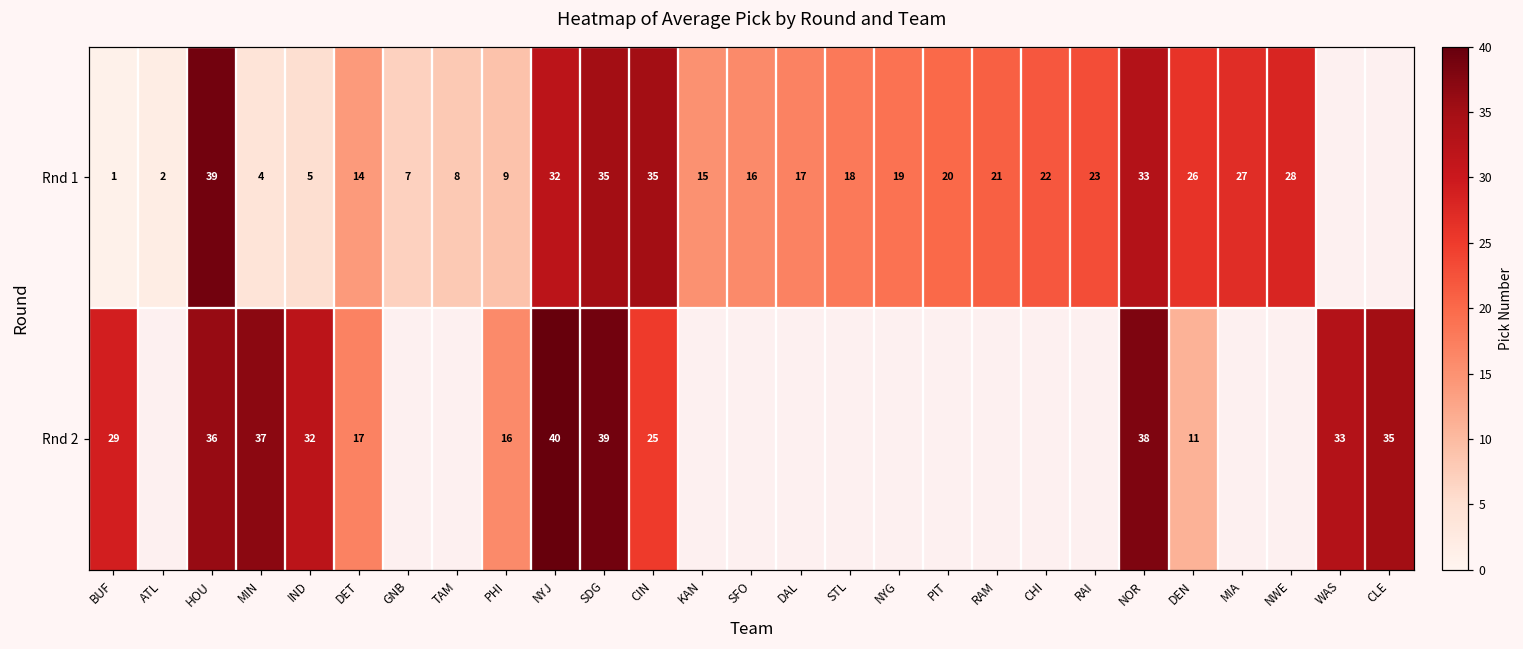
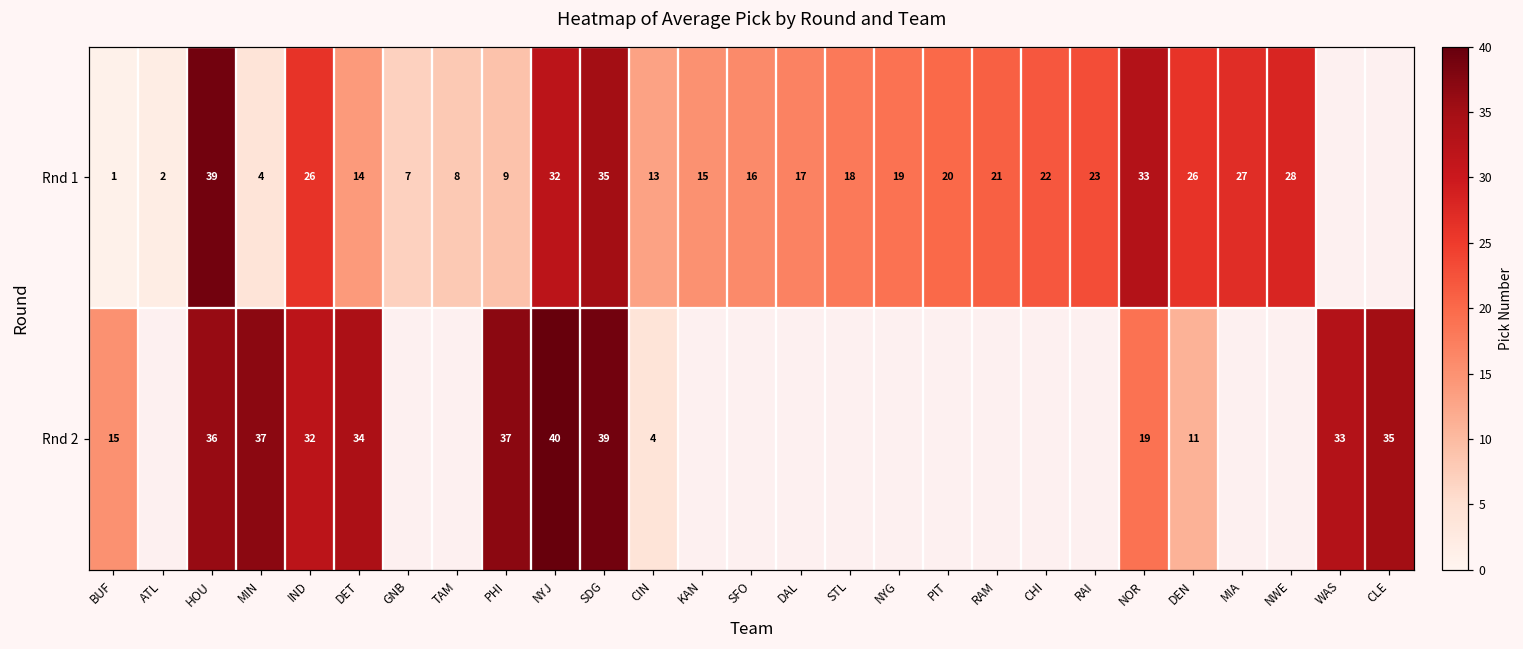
  {
    "Rnd 1": {
      "BUF": 1,
      "ATL": 2,
      "HOU": 39,
      "MIN": 4,
-     "IND": 5,
+     "IND": 26,
      "DET": 14,
      "GNB": 7,
      "TAM": 8,
      "PHI": 9,
      "NYJ": 32,
      "SDG": 35,
-     "CIN": 35,
+     "CIN": 13,
      "KAN": 15,
      "SFO": 16,
      "DAL": 17,
      "STL": 18,
      "NYG": 19,
      "PIT": 20,
      "RAM": 21,
      "CHI": 22,
      "RAI": 23,
      "NOR": 33,
      "DEN": 26,
      "MIA": 27,
      "NWE": 28
    },
    "Rnd 2": {
-     "BUF": 29,
+     "BUF": 15,
      "HOU": 36,
      "MIN": 37,
      "IND": 32,
-     "DET": 17,
-     "PHI": 16,
+     "DET": 34,
+     "PHI": 37,
      "NYJ": 40,
      "SDG": 39,
-     "CIN": 25,
-     "NOR": 38,
+     "CIN": 4,
+     "NOR": 19,
      "DEN": 11,
      "WAS": 33,
      "CLE": 35
    }
  }
